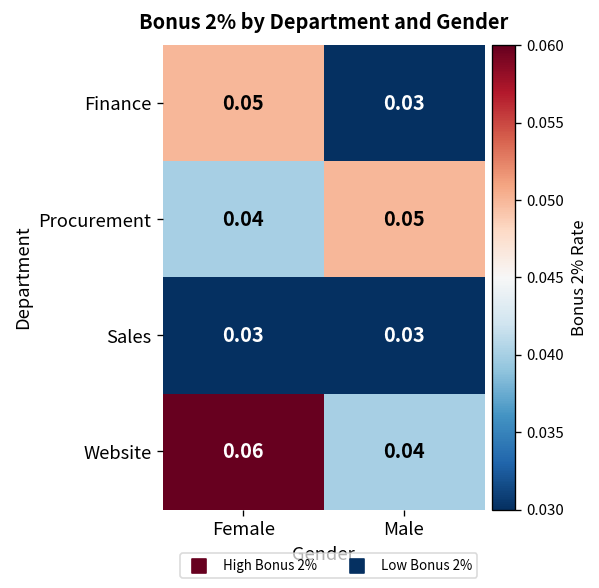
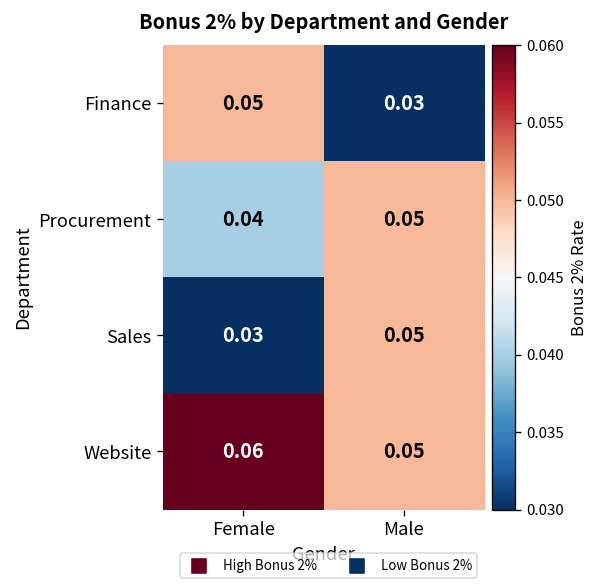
  {
    "Finance": {
      "Female": 0.05,
      "Male": 0.03
    },
    "Procurement": {
      "Female": 0.04,
      "Male": 0.05
    },
    "Sales": {
      "Female": 0.03,
-     "Male": 0.03
+     "Male": 0.05
    },
    "Website": {
      "Female": 0.06,
-     "Male": 0.04
+     "Male": 0.05
    }
  }
